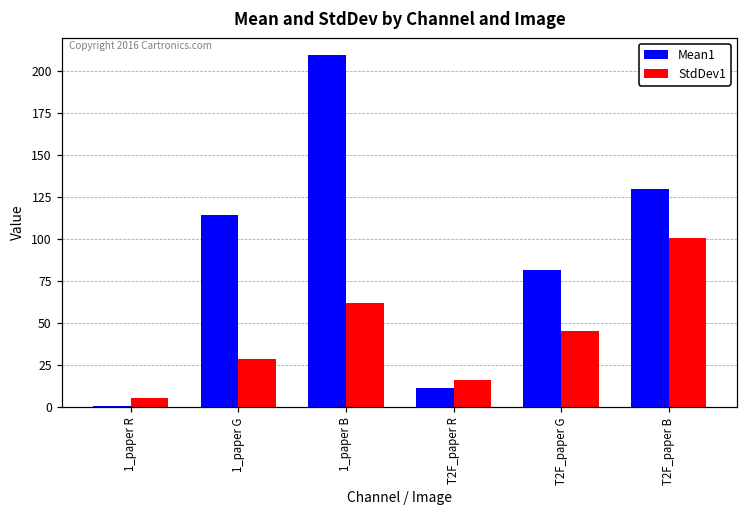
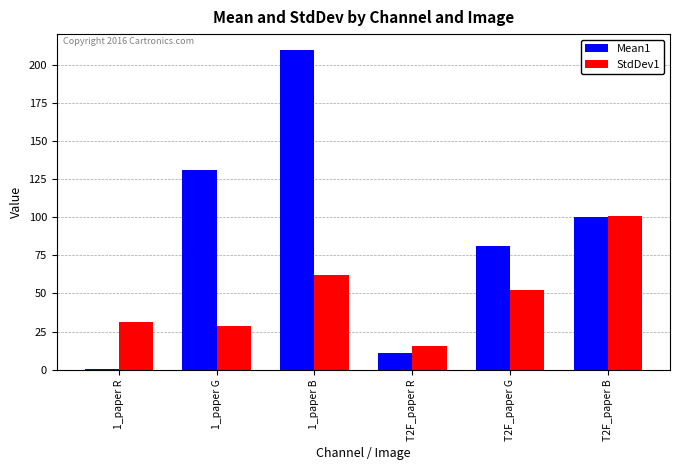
  {
    "Mean1": {
-     "1_paper G": 114,
+     "1_paper G": 131,
      "1_paper B": 210,
      "T2F_paper R": 11,
      "T2F_paper G": 81,
-     "T2F_paper B": 130
+     "T2F_paper B": 100
    },
    "StdDev1": {
-     "1_paper R": 5,
+     "1_paper R": 31,
      "1_paper G": 29,
      "1_paper B": 62,
      "T2F_paper R": 16,
-     "T2F_paper G": 45,
+     "T2F_paper G": 52,
      "T2F_paper B": 101
    }
  }
